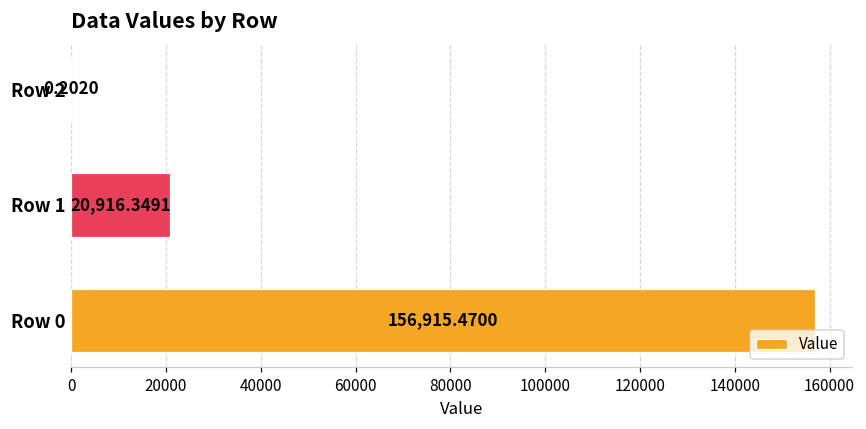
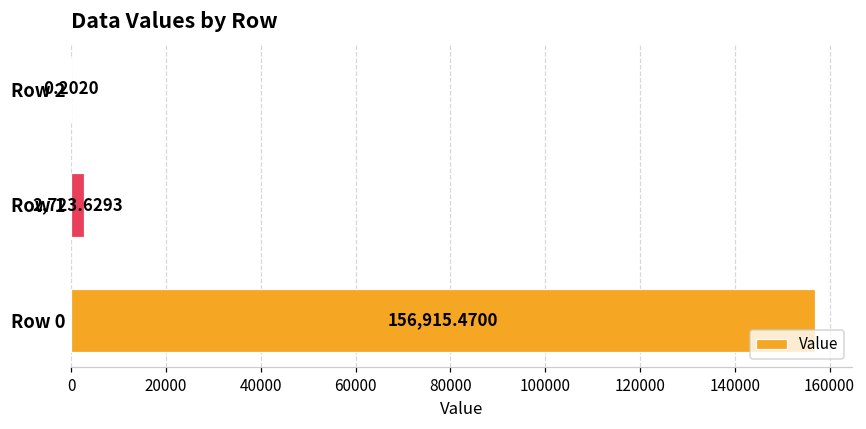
  {
    "Row 2": "0.2020",
-   "Row 1": "20,916.3491",
+   "Row 1": "2,723.6293",
    "Row 0": "156,915.4700"
  }
